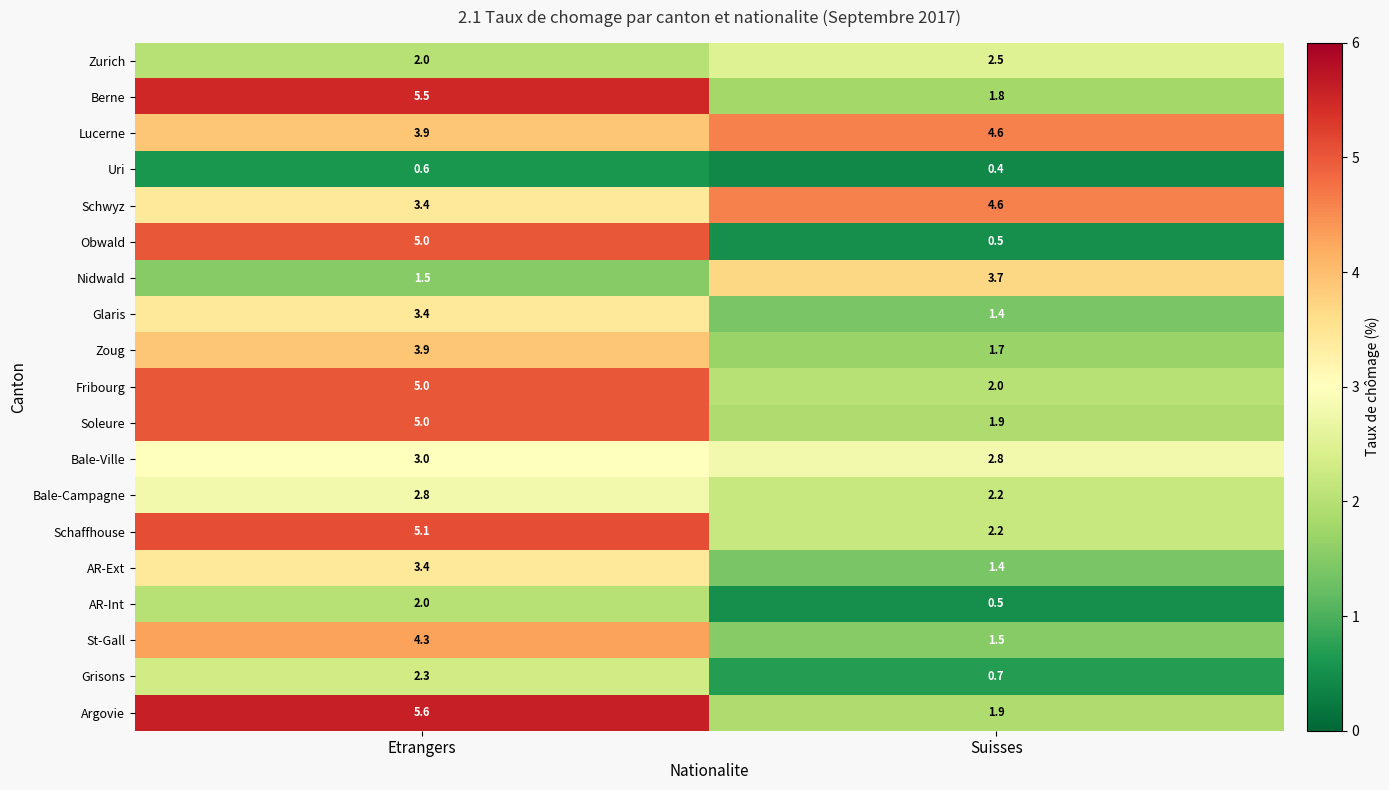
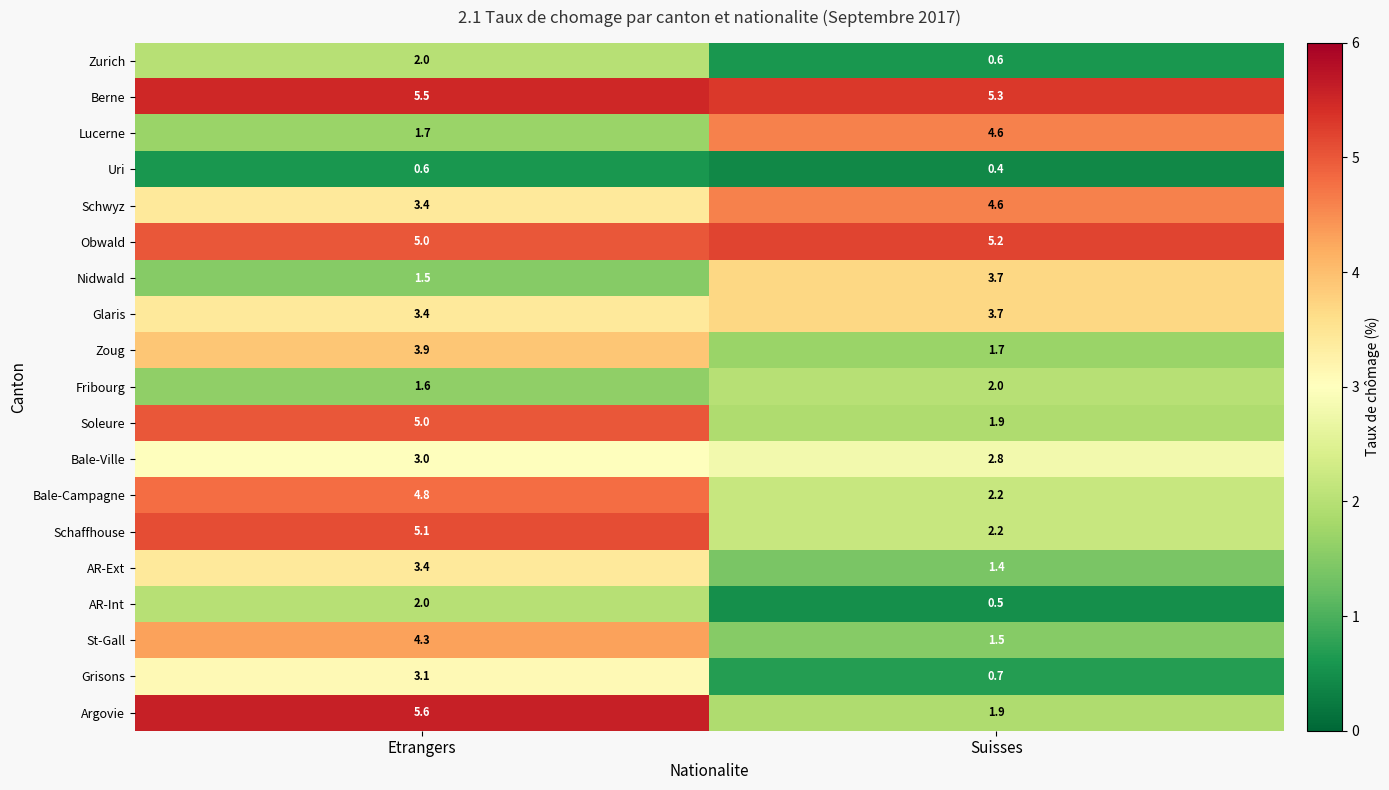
  {
    "Zurich": {
      "Etrangers": 2.0,
-     "Suisses": 2.5
+     "Suisses": 0.6
    },
    "Berne": {
      "Etrangers": 5.5,
-     "Suisses": 1.8
+     "Suisses": 5.3
    },
    "Lucerne": {
-     "Etrangers": 3.9,
+     "Etrangers": 1.7,
      "Suisses": 4.6
    },
    "Uri": {
      "Etrangers": 0.6,
      "Suisses": 0.4
    },
    "Schwyz": {
      "Etrangers": 3.4,
      "Suisses": 4.6
    },
    "Obwald": {
      "Etrangers": 5.0,
-     "Suisses": 0.5
+     "Suisses": 5.2
    },
    "Nidwald": {
      "Etrangers": 1.5,
      "Suisses": 3.7
    },
    "Glaris": {
      "Etrangers": 3.4,
-     "Suisses": 1.4
+     "Suisses": 3.7
    },
    "Zoug": {
      "Etrangers": 3.9,
      "Suisses": 1.7
    },
    "Fribourg": {
-     "Etrangers": 5.0,
+     "Etrangers": 1.6,
      "Suisses": 2.0
    },
    "Soleure": {
      "Etrangers": 5.0,
      "Suisses": 1.9
    },
    "Bale-Ville": {
      "Etrangers": 3.0,
      "Suisses": 2.8
    },
    "Bale-Campagne": {
-     "Etrangers": 2.8,
+     "Etrangers": 4.8,
      "Suisses": 2.2
    },
    "Schaffhouse": {
      "Etrangers": 5.1,
      "Suisses": 2.2
    },
    "AR-Ext": {
      "Etrangers": 3.4,
      "Suisses": 1.4
    },
    "AR-Int": {
      "Etrangers": 2.0,
      "Suisses": 0.5
    },
    "St-Gall": {
      "Etrangers": 4.3,
      "Suisses": 1.5
    },
    "Grisons": {
-     "Etrangers": 2.3,
+     "Etrangers": 3.1,
      "Suisses": 0.7
    },
    "Argovie": {
      "Etrangers": 5.6,
      "Suisses": 1.9
    }
  }
